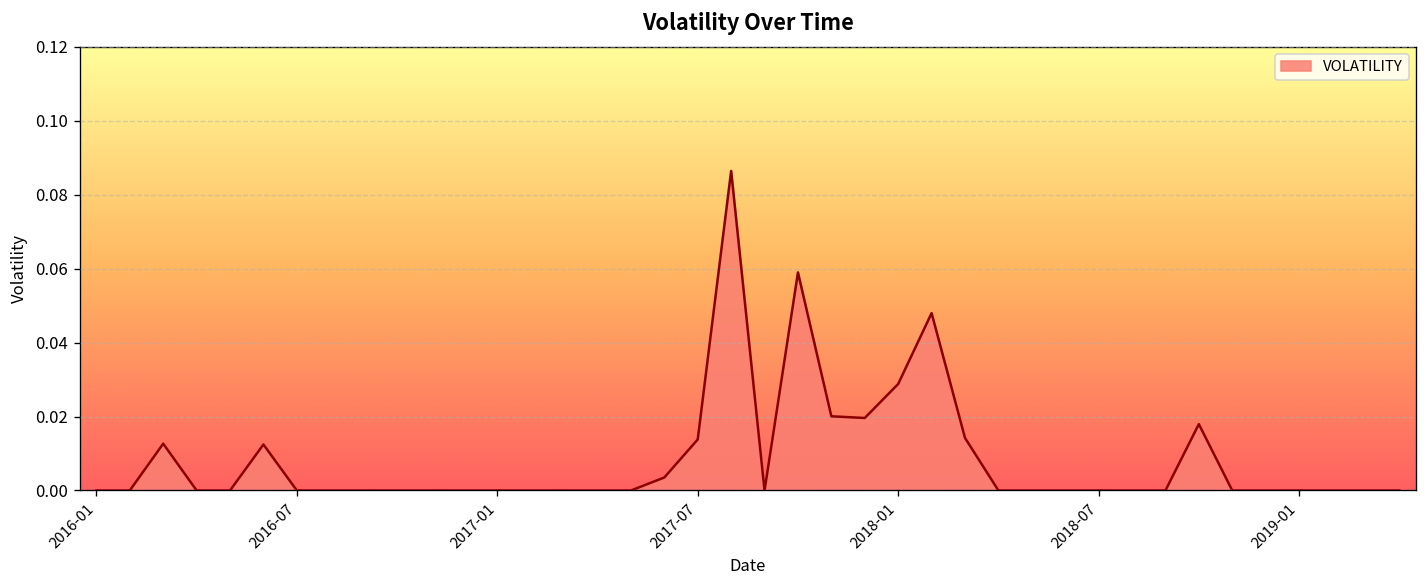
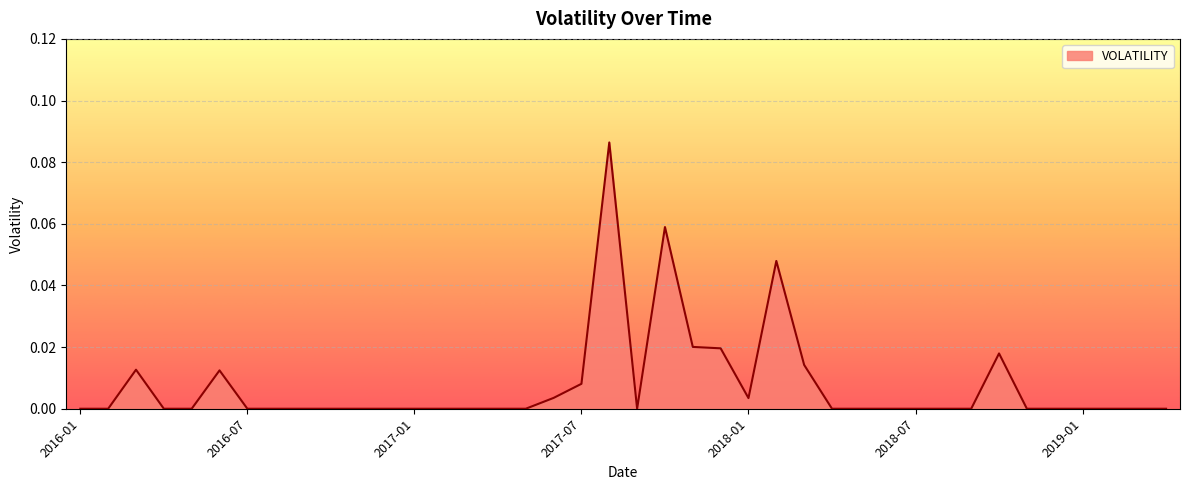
  {
    "2016-01": 0.000,
    "2016-07": 0.000,
    "2017-01": 0.000,
-   "2017-07": 0.014,
-   "2018-01": 0.029,
+   "2017-07": 0.008,
+   "2018-01": 0.003,
    "2018-07": 0.000,
    "2019-01": 0.000
  }
